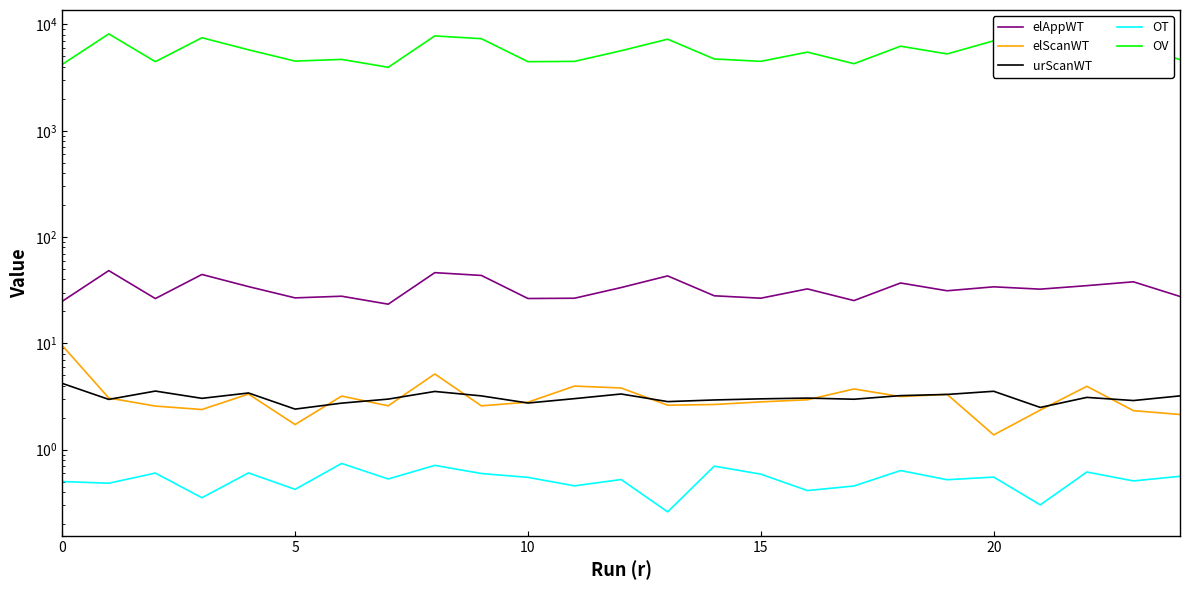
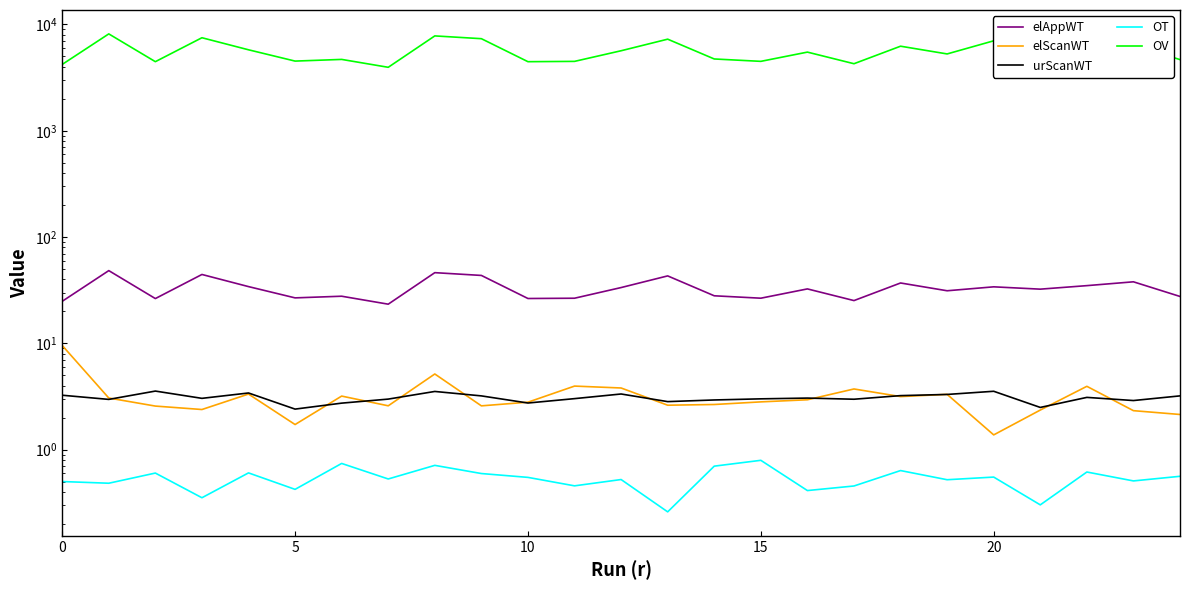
  {
    "elAppWT": {
      "0": 25,
      "5": 27,
      "10": 26,
      "15": 27,
      "20": 34
    },
    "elScanWT": {
      "0": 10,
      "5": 1.7,
      "15": 2.8,
      "20": 1.4
    },
    "urScanWT": {
-     "0": 4.2,
+     "0": 3.3,
      "5": 2.4,
      "15": 3.0,
      "20": 3.5
    },
    "OT": {
      "0": 0.5,
      "5": 0.42,
      "10": 0.5,
-     "15": 0.6,
+     "15": 0.8,
      "20": 0.6
    },
    "OV": {
      "0": 4200,
      "5": 4500,
      "10": 4500,
      "15": 4500
    }
  }
